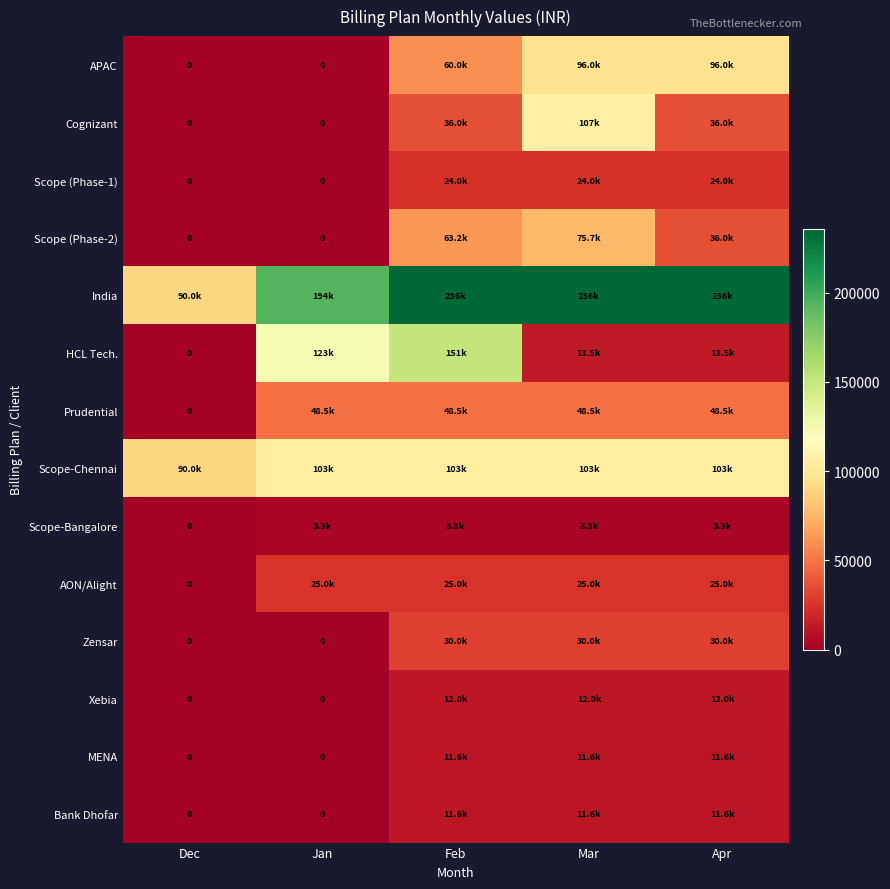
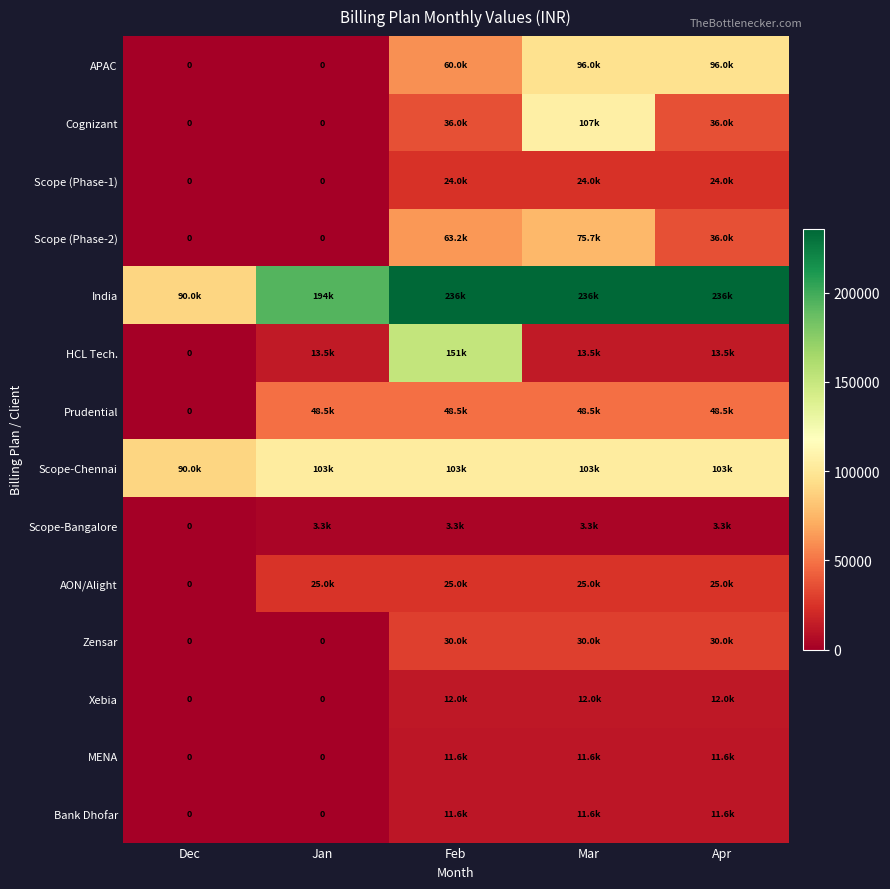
  {
    "APAC": {
      "Dec": "0",
      "Jan": "0",
      "Feb": "60.0k",
      "Mar": "96.0k",
      "Apr": "96.0k"
    },
    "Cognizant": {
      "Dec": "0",
      "Jan": "0",
      "Feb": "36.0k",
      "Mar": "107k",
      "Apr": "36.0k"
    },
    "Scope (Phase-1)": {
      "Dec": "0",
      "Jan": "0",
      "Feb": "24.0k",
      "Mar": "24.0k",
      "Apr": "24.0k"
    },
    "Scope (Phase-2)": {
      "Dec": "0",
      "Jan": "0",
      "Feb": "63.2k",
      "Mar": "75.7k",
      "Apr": "36.0k"
    },
    "India": {
      "Dec": "90.0k",
      "Jan": "194k",
      "Feb": "236k",
      "Mar": "236k",
      "Apr": "236k"
    },
    "HCL Tech.": {
      "Dec": "0",
-     "Jan": "123k",
+     "Jan": "13.5k",
      "Feb": "151k",
      "Mar": "13.5k",
      "Apr": "13.5k"
    },
    "Prudential": {
      "Dec": "0",
      "Jan": "48.5k",
      "Feb": "48.5k",
      "Mar": "48.5k",
      "Apr": "48.5k"
    },
    "Scope-Chennai": {
      "Dec": "90.0k",
      "Jan": "103k",
      "Feb": "103k",
      "Mar": "103k",
      "Apr": "103k"
    },
    "Scope-Bangalore": {
      "Dec": "0",
      "Jan": "3.3k",
      "Feb": "3.3k",
      "Mar": "3.3k",
      "Apr": "3.3k"
    },
    "AON/Alight": {
      "Dec": "0",
      "Jan": "25.0k",
      "Feb": "25.0k",
      "Mar": "25.0k",
      "Apr": "25.0k"
    },
    "Zensar": {
      "Dec": "0",
      "Jan": "0",
      "Feb": "30.0k",
      "Mar": "30.0k",
      "Apr": "30.0k"
    },
    "Xebia": {
      "Dec": "0",
      "Jan": "0",
      "Feb": "12.0k",
      "Mar": "12.0k",
      "Apr": "12.0k"
    },
    "MENA": {
      "Dec": "0",
      "Jan": "0",
      "Feb": "11.6k",
      "Mar": "11.6k",
      "Apr": "11.6k"
    },
    "Bank Dhofar": {
      "Dec": "0",
      "Jan": "0",
      "Feb": "11.6k",
      "Mar": "11.6k",
      "Apr": "11.6k"
    }
  }
